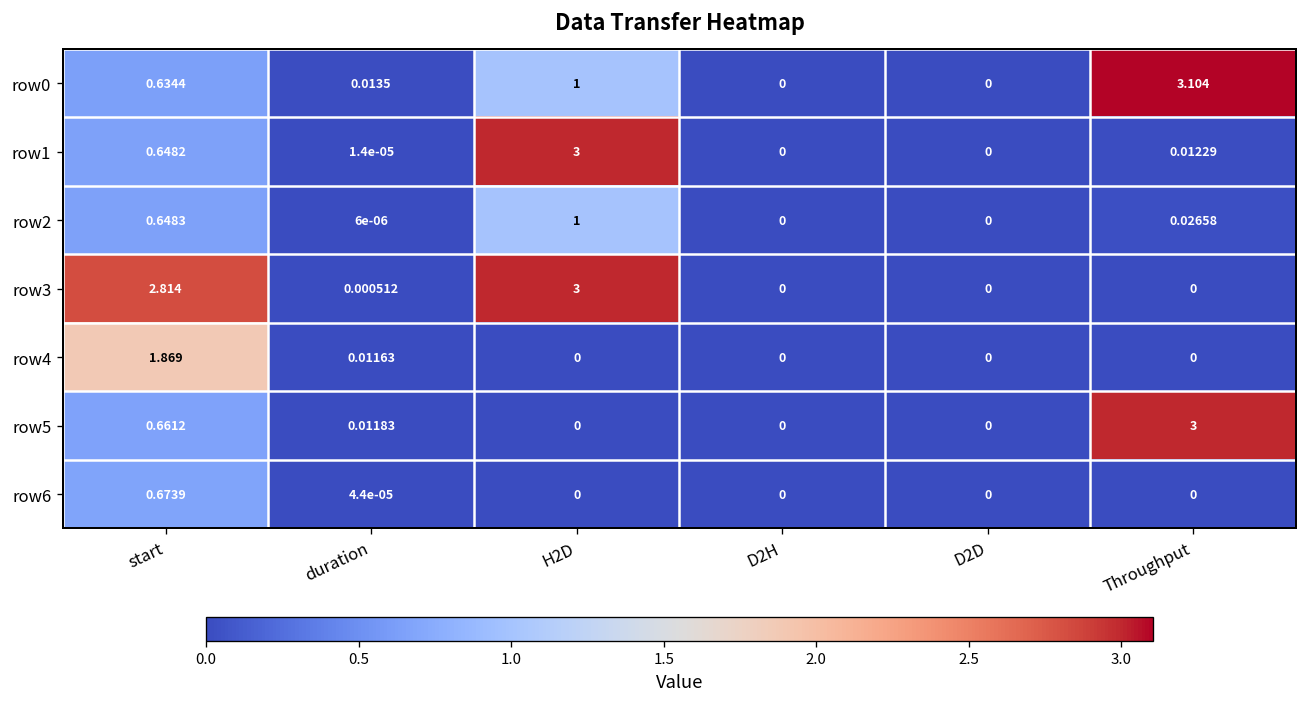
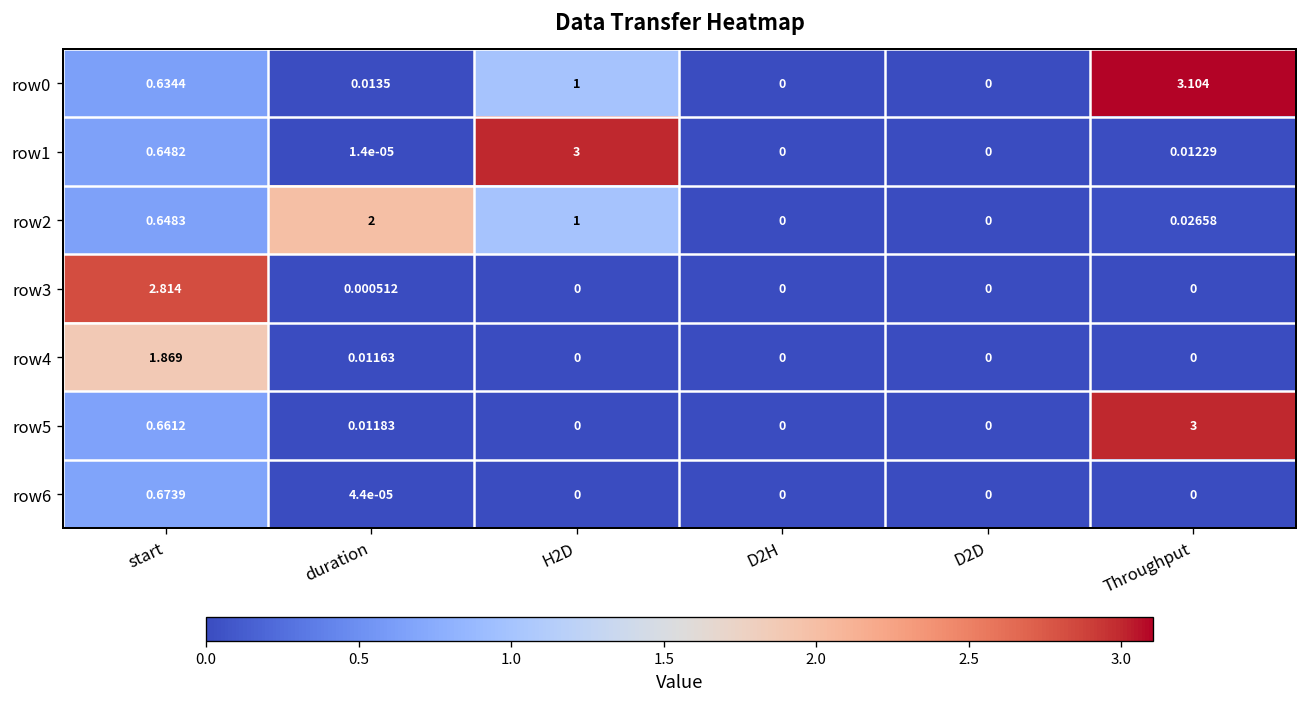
  {
    "row0": {
      "start": "0.6344",
      "duration": "0.0135",
      "H2D": "1",
      "D2H": "0",
      "D2D": "0",
      "Throughput": "3.104"
    },
    "row1": {
      "start": "0.6482",
      "duration": "1.4e-05",
      "H2D": "3",
      "D2H": "0",
      "D2D": "0",
      "Throughput": "0.01229"
    },
    "row2": {
      "start": "0.6483",
-     "duration": "6e-06",
+     "duration": "2",
      "H2D": "1",
      "D2H": "0",
      "D2D": "0",
      "Throughput": "0.02658"
    },
    "row3": {
      "start": "2.814",
      "duration": "0.000512",
-     "H2D": "3",
+     "H2D": "0",
      "D2H": "0",
      "D2D": "0",
      "Throughput": "0"
    },
    "row4": {
      "start": "1.869",
      "duration": "0.01163",
      "H2D": "0",
      "D2H": "0",
      "D2D": "0",
      "Throughput": "0"
    },
    "row5": {
      "start": "0.6612",
      "duration": "0.01183",
      "H2D": "0",
      "D2H": "0",
      "D2D": "0",
      "Throughput": "3"
    },
    "row6": {
      "start": "0.6739",
      "duration": "4.4e-05",
      "H2D": "0",
      "D2H": "0",
      "D2D": "0",
      "Throughput": "0"
    }
  }
